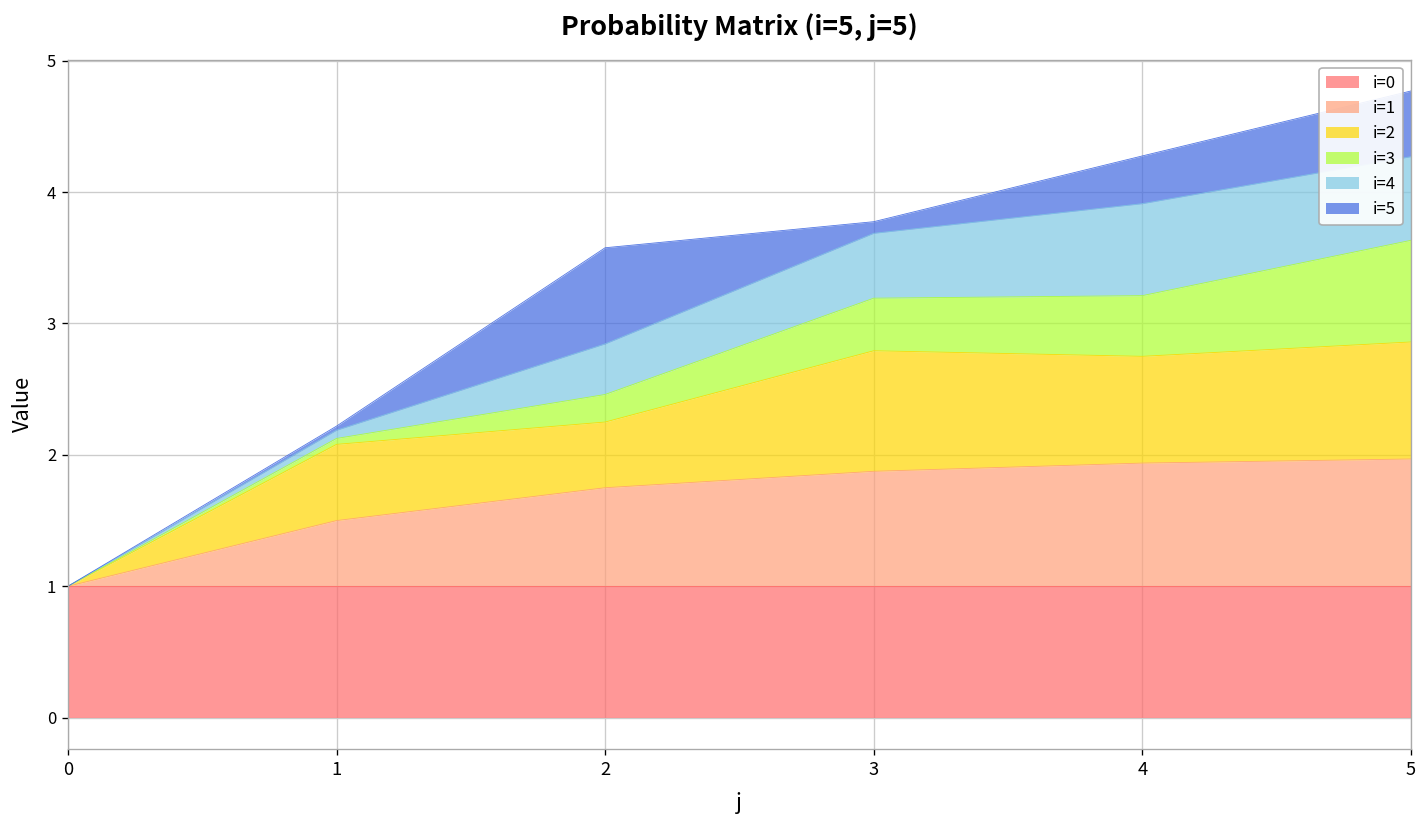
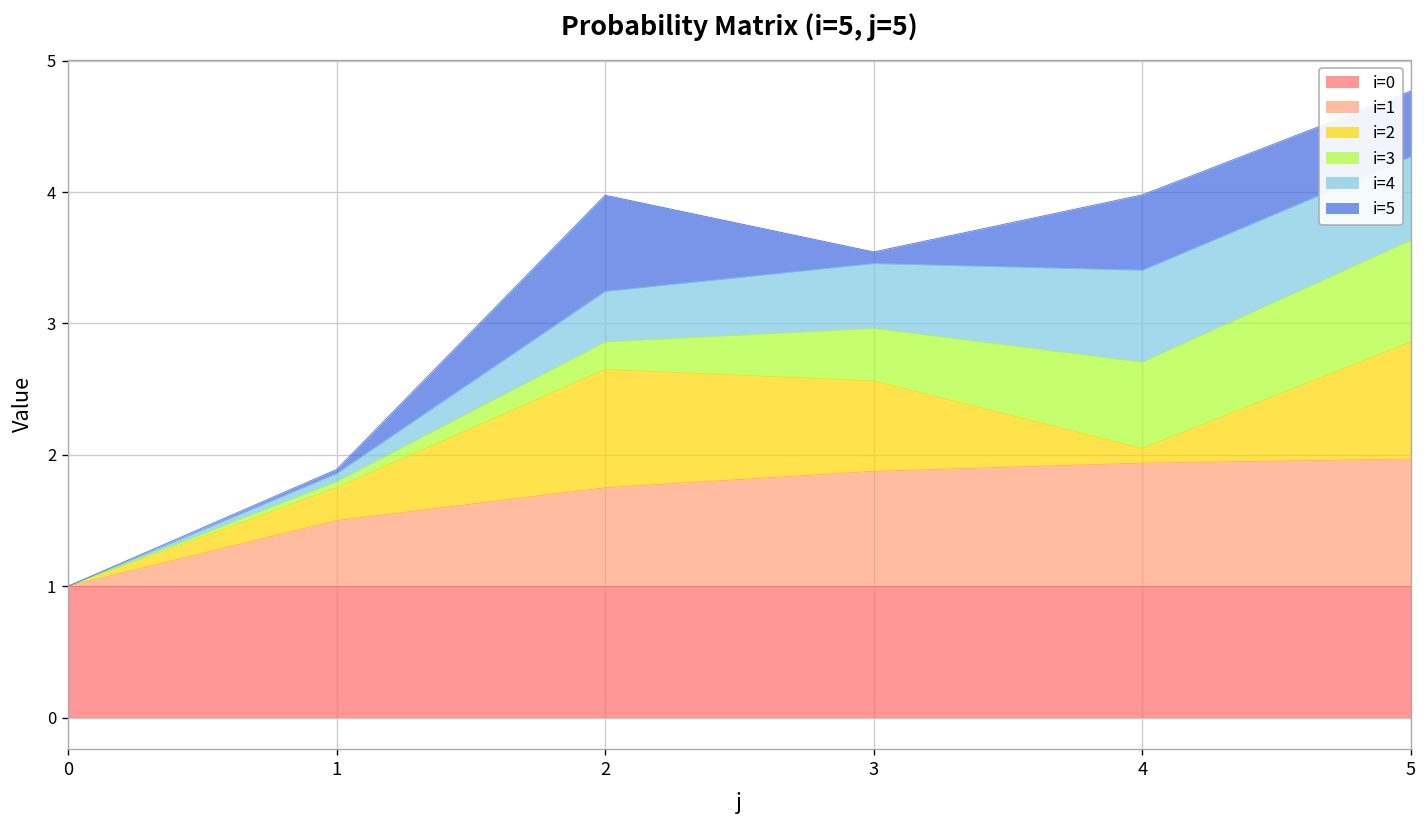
  {
    "i=2": {
-     "1": 0.58,
-     "2": 0.5,
-     "3": 0.92,
-     "4": 0.81,
+     "1": 0.25,
+     "2": 0.9,
+     "3": 0.69,
+     "4": 0.11,
      "5": 0.89
    },
    "i=3": {
      "1": 0.04,
      "2": 0.21,
      "3": 0.40,
-     "4": 0.46,
+     "4": 0.66,
      "5": 0.77
    },
    "i=4": {
      "1": 0.06,
      "2": 0.39,
      "3": 0.49,
      "4": 0.70,
      "5": 0.64
    },
    "i=5": {
      "1": 0.03,
      "2": 0.73,
      "3": 0.09,
-     "4": 0.36,
+     "4": 0.57,
      "5": 0.50
    }
  }
